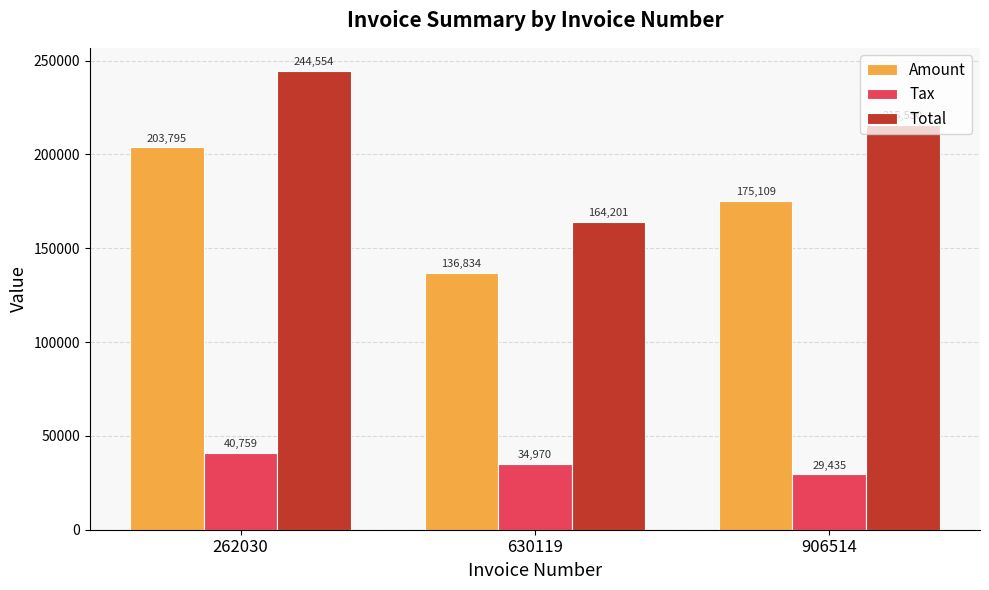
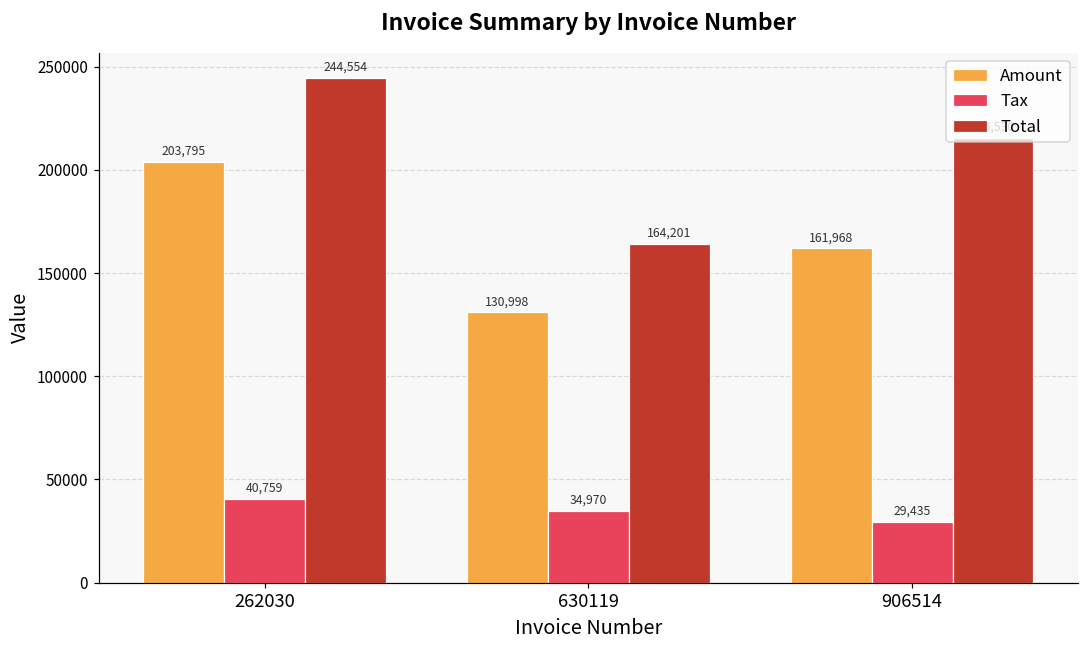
  {
    "Amount": {
      "262030": "203,795",
-     "630119": "136,834",
-     "906514": "175,109"
+     "630119": "130,998",
+     "906514": "161,968"
    },
    "Tax": {
      "262030": "40,759",
      "630119": "34,970",
      "906514": "29,435"
    },
    "Total": {
      "262030": "244,554",
      "630119": "164,201"
    }
  }
